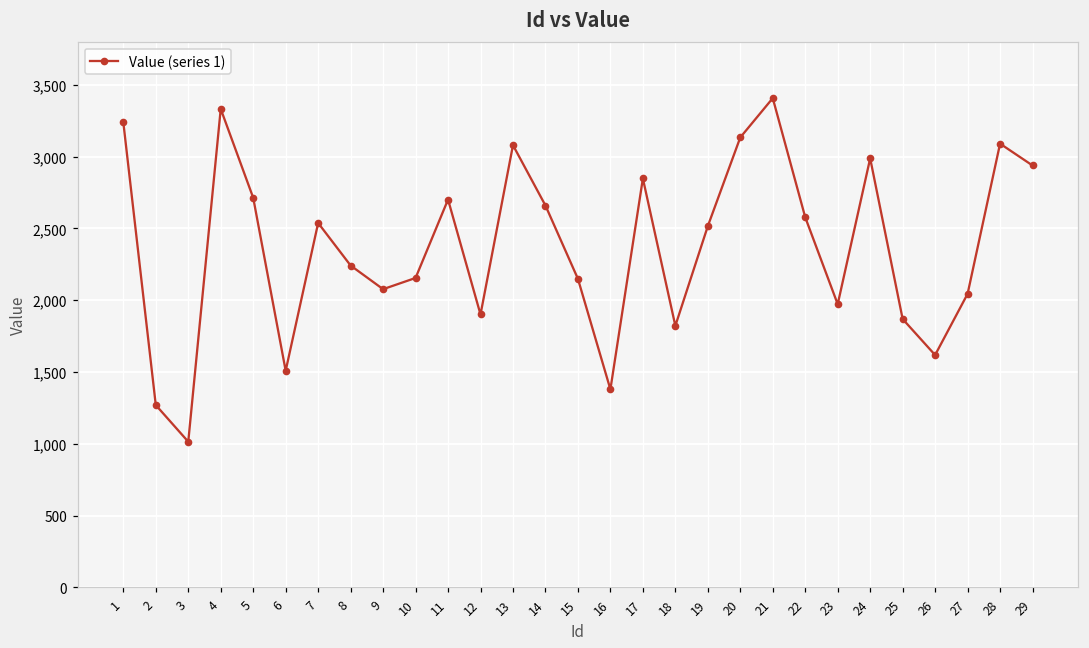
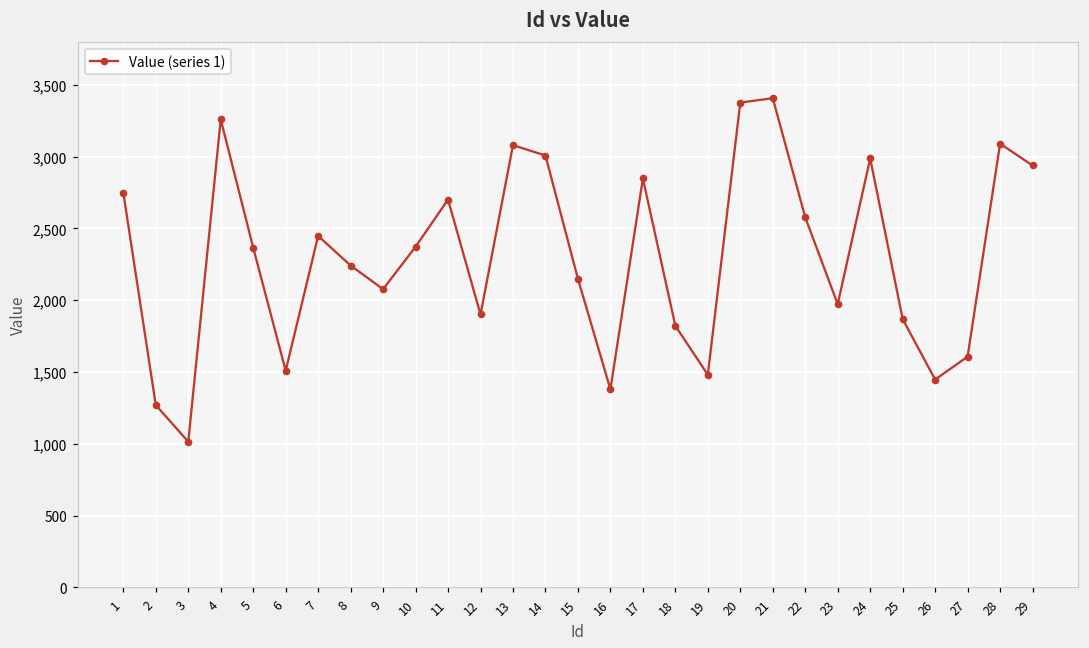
  {
-   "1": "3,240",
+   "1": "2,750",
    "2": "1,270",
    "3": "1,010",
-   "4": "3,330",
-   "5": "2,710",
+   "4": "3,260",
+   "5": "2,370",
    "6": "1,510",
-   "7": "2,540",
+   "7": "2,450",
    "8": "2,240",
    "9": "2,080",
-   "10": "2,150",
+   "10": "2,370",
    "11": "2,700",
    "12": "1,900",
    "13": "3,080",
-   "14": "2,660",
+   "14": "3,010",
    "15": "2,150",
    "16": "1,380",
    "17": "2,850",
    "18": "1,820",
-   "19": "2,520",
-   "20": "3,130",
+   "19": "1,480",
+   "20": "3,380",
    "21": "3,410",
    "22": "2,580",
    "23": "1,970",
    "24": "2,990",
    "25": "1,870",
-   "26": "1,620",
-   "27": "2,040",
+   "26": "1,450",
+   "27": "1,610",
    "28": "3,090",
    "29": "2,940"
  }
